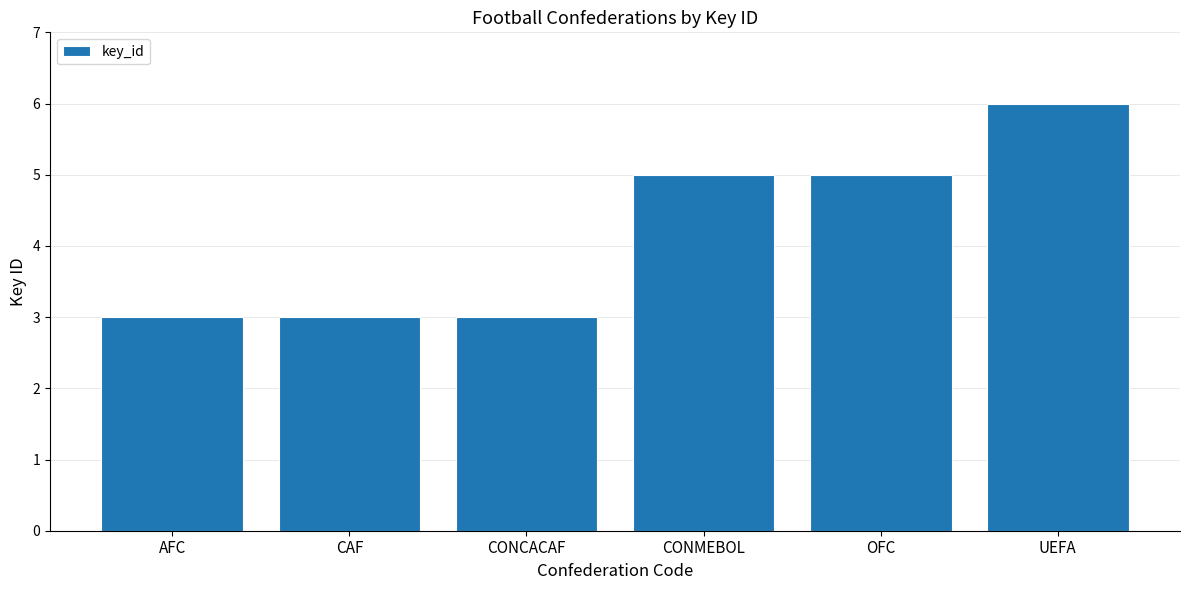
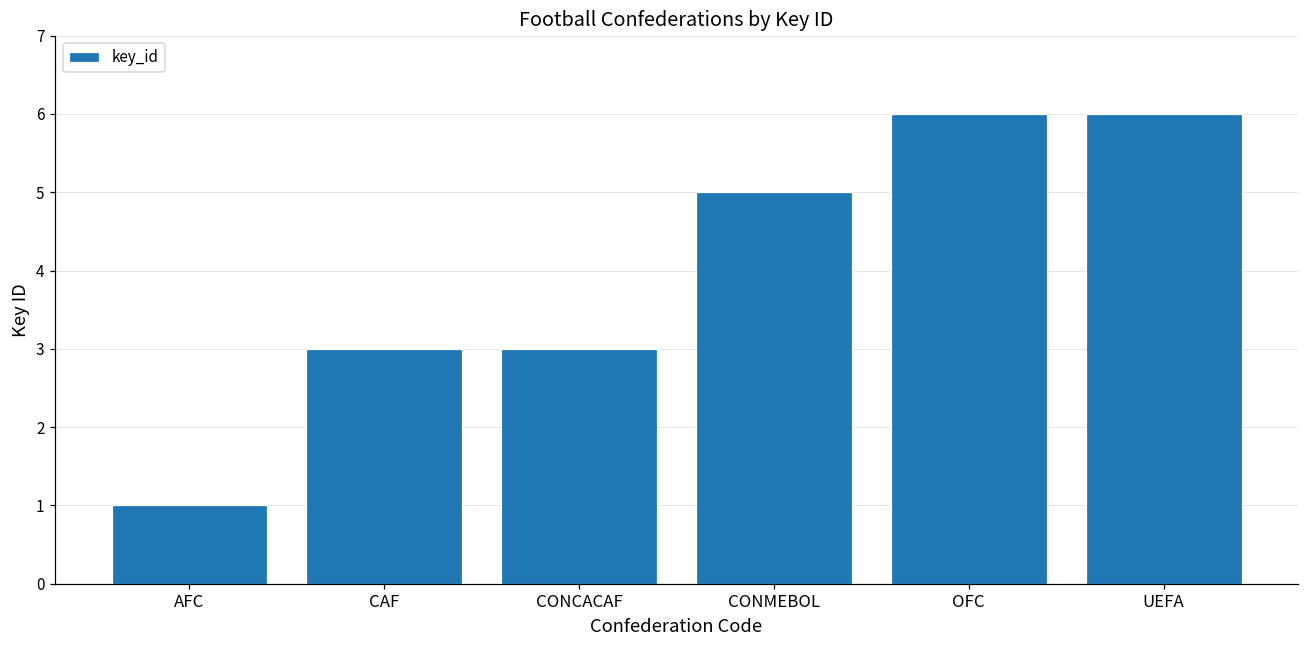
  {
-   "AFC": 3,
+   "AFC": 1,
    "CAF": 3,
    "CONCACAF": 3,
    "CONMEBOL": 5,
-   "OFC": 5,
+   "OFC": 6,
    "UEFA": 6
  }
